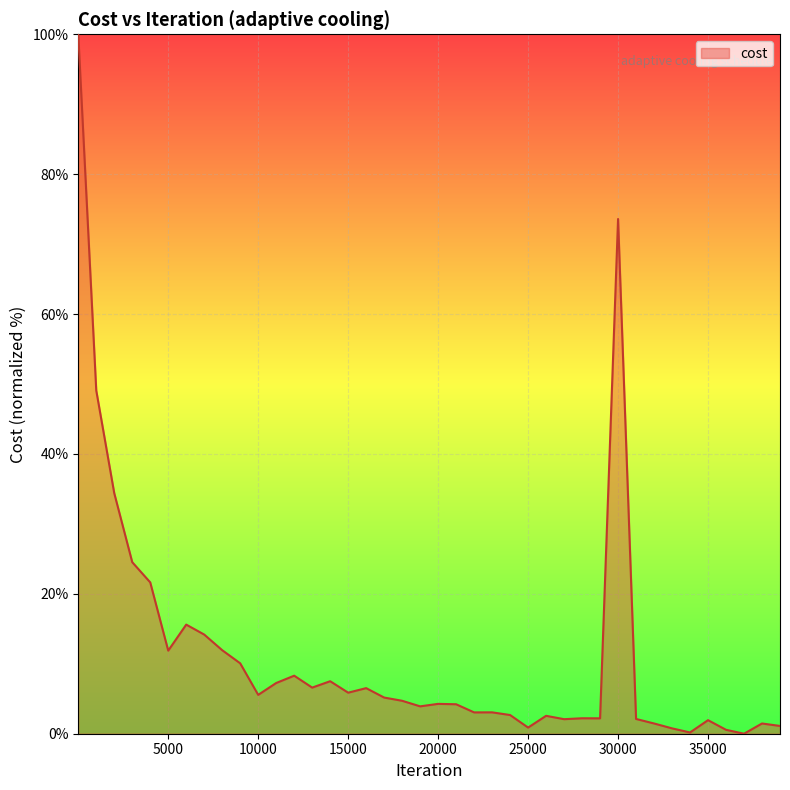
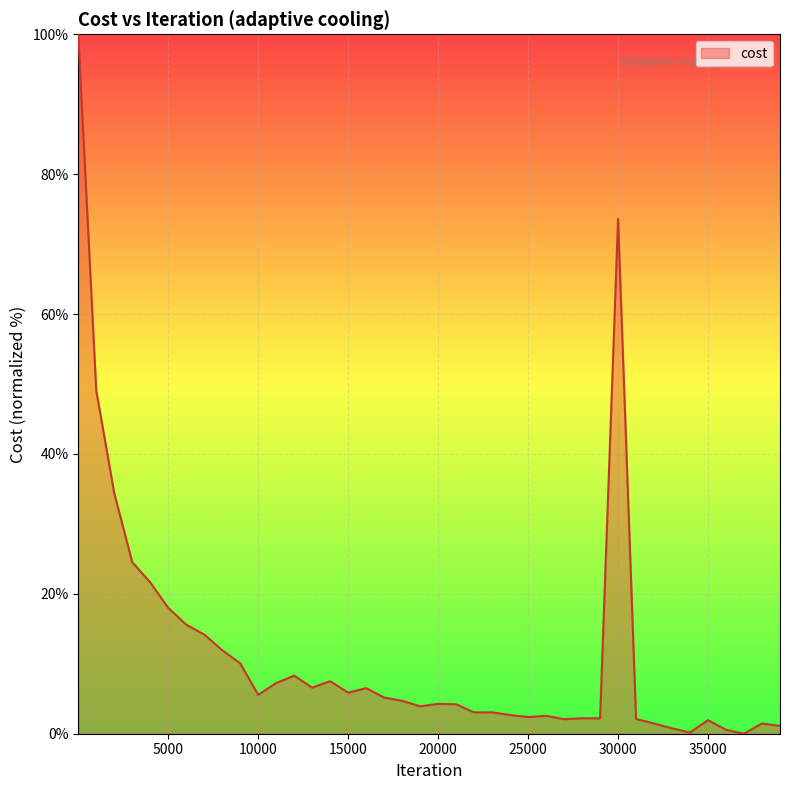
  {
-   "5000": "12%",
+   "5000": "18%",
    "10000": "6%",
    "15000": "6%",
    "20000": "4%",
-   "25000": "1%",
+   "25000": "2%",
    "30000": "74%",
    "35000": "2%"
  }
